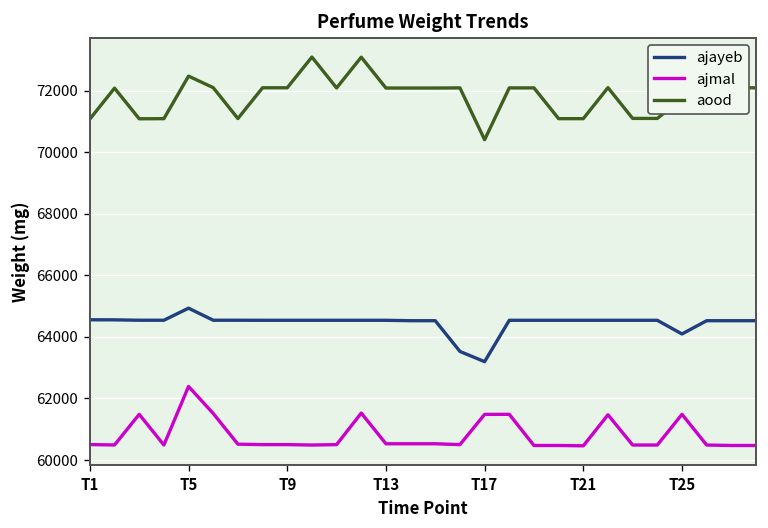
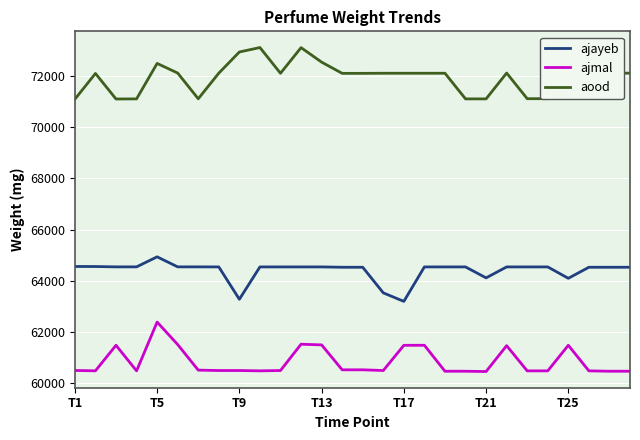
  {
    "ajayeb": {
      "T1": 64600,
      "T5": 64900,
-     "T9": 64500,
+     "T9": 63300,
      "T13": 64500,
      "T17": 63200,
-     "T21": 64500,
+     "T21": 64100,
      "T25": 64100
    },
    "ajmal": {
      "T1": 60500,
      "T5": 62400,
      "T9": 60500,
-     "T13": 60500,
+     "T13": 61500,
      "T17": 61500,
      "T21": 60500,
      "T25": 61500
    },
    "aood": {
      "T1": 71100,
      "T5": 72500,
-     "T9": 72100,
-     "T13": 72100,
-     "T17": 70400,
+     "T9": 72900,
+     "T13": 72500,
+     "T17": 72100,
      "T21": 71100
    }
  }
